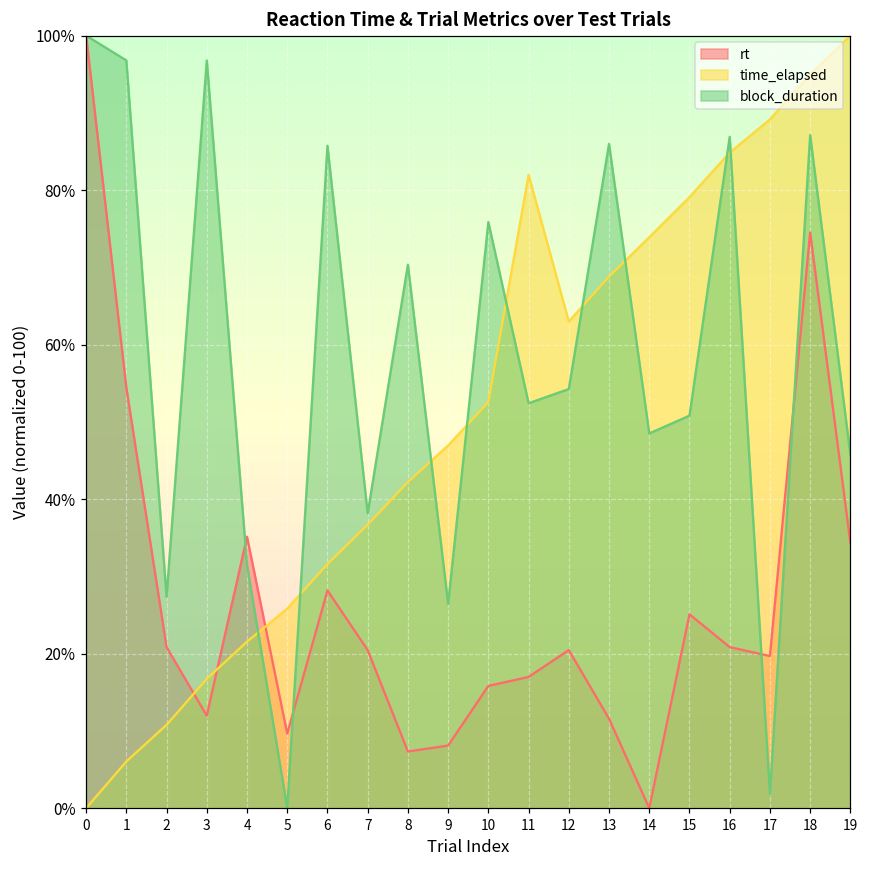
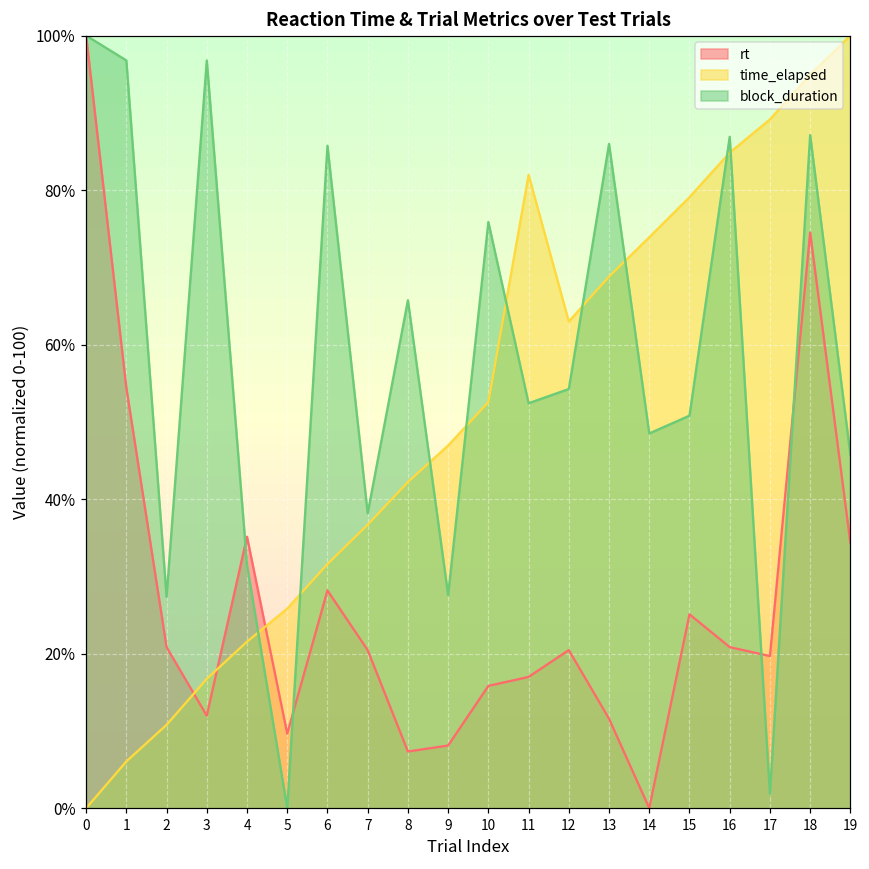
  {
    "rt": {
      "1": "54%",
      "2": "21%",
      "3": "12%",
      "4": "35%",
      "5": "10%",
      "6": "28%",
      "7": "20%",
      "8": "7%",
      "9": "8%",
      "10": "16%",
      "11": "17%",
      "12": "20%",
      "13": "12%",
      "14": "0%",
      "15": "25%",
      "16": "21%",
      "17": "20%",
      "18": "75%",
      "19": "34%"
    },
    "time_elapsed": {
      "0": "0%",
      "1": "6%",
      "2": "11%",
      "3": "17%",
      "4": "22%",
      "5": "26%",
      "6": "32%",
      "7": "37%",
      "8": "42%",
      "9": "47%",
      "10": "53%",
      "11": "82%",
      "12": "63%",
      "13": "69%",
      "14": "74%",
      "15": "79%",
      "16": "85%",
      "17": "89%",
      "19": "100%"
    },
    "block_duration": {
      "1": "97%",
      "2": "27%",
      "3": "97%",
      "4": "31%",
      "5": "0%",
      "6": "86%",
      "7": "38%",
-     "8": "70%",
-     "9": "26%",
+     "8": "66%",
+     "9": "28%",
      "10": "76%",
      "11": "52%",
      "12": "54%",
      "13": "86%",
      "14": "49%",
      "15": "51%",
      "16": "87%",
      "17": "2%",
      "18": "87%",
      "19": "46%"
    }
  }
